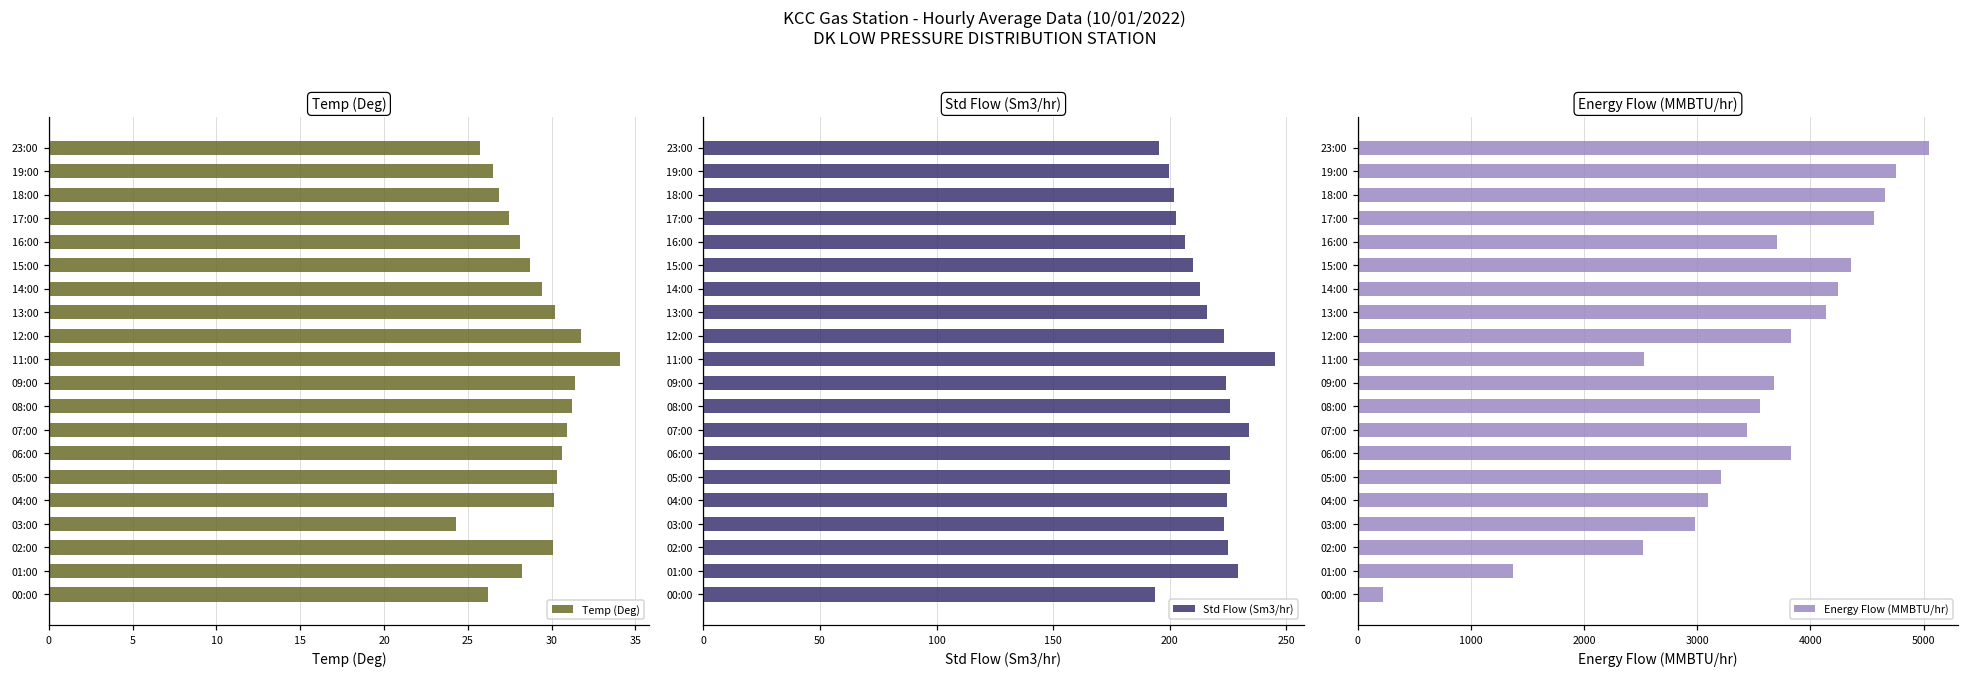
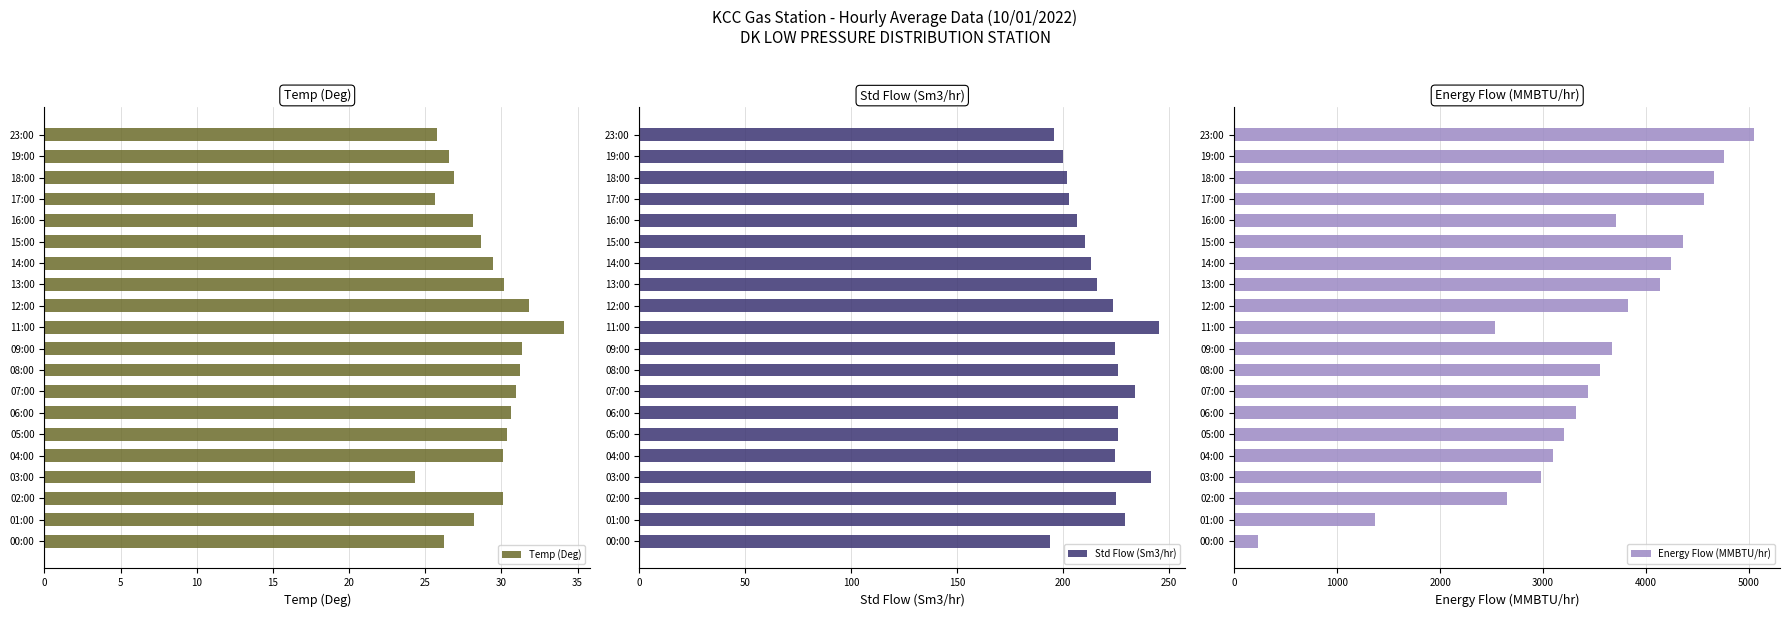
  {
    "Temp (Deg)": {
      "23:00": 25.7,
      "19:00": 26.5,
      "18:00": 26.9,
-     "17:00": 27.5,
+     "17:00": 25.7,
      "16:00": 28.1,
      "15:00": 28.7,
      "14:00": 29.4,
      "13:00": 30.2,
      "12:00": 31.8,
      "11:00": 34.1,
      "09:00": 31.4,
      "08:00": 31.2,
      "07:00": 30.9,
      "06:00": 30.6,
      "05:00": 30.3,
      "04:00": 30.1,
      "03:00": 24.3,
      "02:00": 30.1,
      "01:00": 28.2,
      "00:00": 26.2
    },
    "Std Flow (Sm3/hr)": {
      "23:00": 196,
      "19:00": 200,
      "18:00": 202,
      "17:00": 203,
      "16:00": 207,
      "15:00": 210,
      "14:00": 213,
      "13:00": 216,
      "12:00": 223,
      "11:00": 245,
      "09:00": 224,
      "08:00": 226,
      "07:00": 234,
      "06:00": 226,
      "05:00": 226,
      "04:00": 224,
-     "03:00": 223,
+     "03:00": 241,
      "02:00": 225,
      "01:00": 229,
      "00:00": 194
    },
    "Energy Flow (MMBTU/hr)": {
      "23:00": 5050,
      "19:00": 4760,
      "18:00": 4660,
      "17:00": 4560,
      "16:00": 3710,
      "15:00": 4360,
      "14:00": 4250,
      "13:00": 4140,
      "12:00": 3820,
      "11:00": 2530,
      "09:00": 3670,
      "08:00": 3560,
      "07:00": 3440,
-     "06:00": 3830,
+     "06:00": 3320,
      "05:00": 3200,
      "04:00": 3100,
      "03:00": 2980,
-     "02:00": 2520,
+     "02:00": 2650,
      "01:00": 1370,
      "00:00": 230
    }
  }
